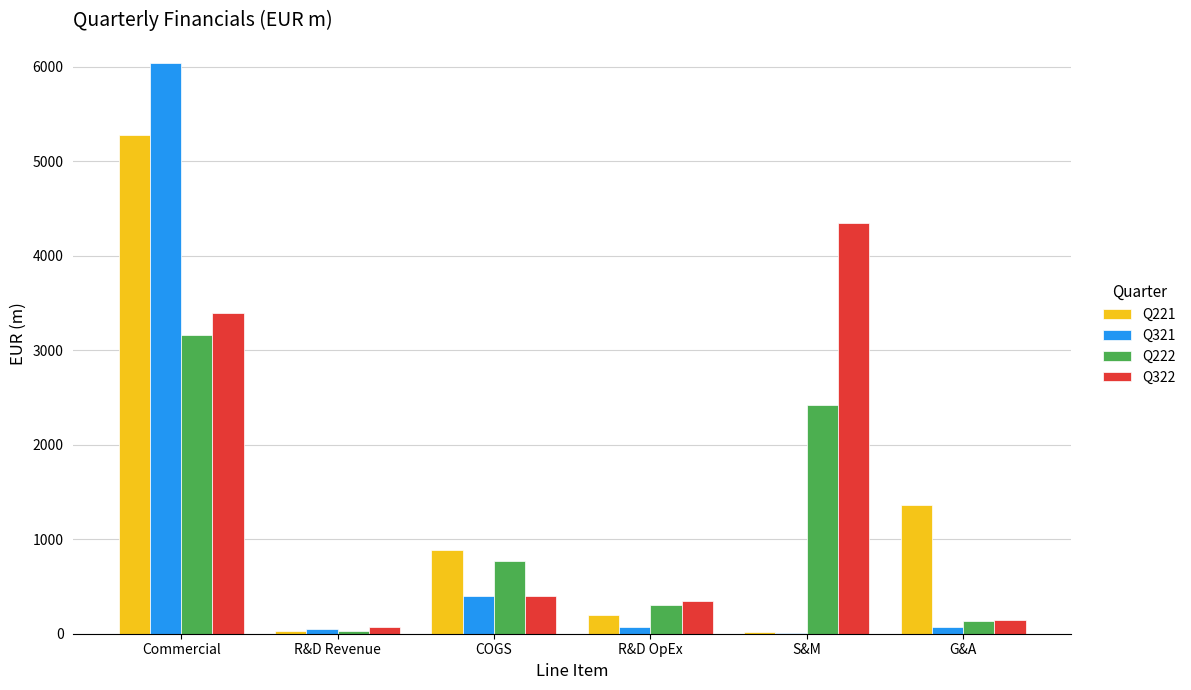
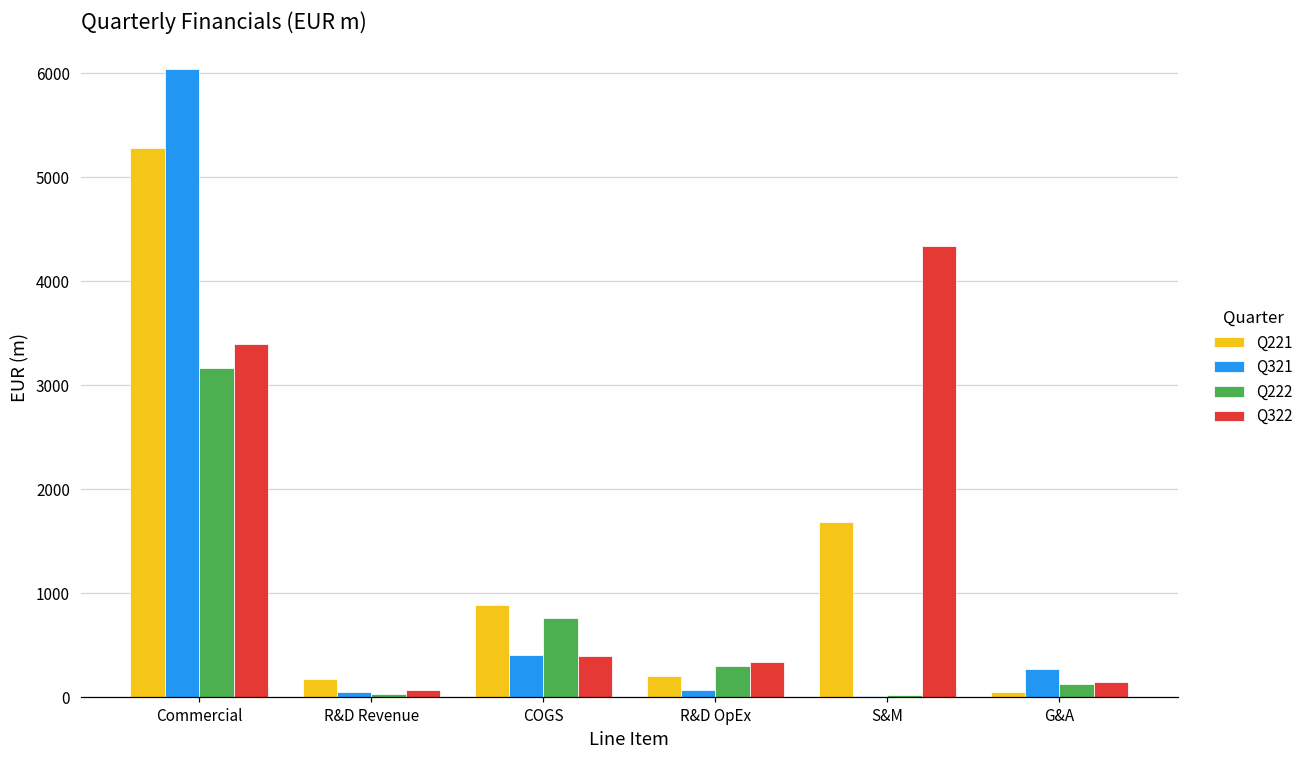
  {
    "Q221": {
      "Commercial": 5300,
-     "R&D Revenue": 0,
+     "R&D Revenue": 200,
      "COGS": 900,
      "R&D OpEx": 200,
-     "S&M": 0,
-     "G&A": 1400
+     "S&M": 1700,
+     "G&A": 0
    },
    "Q321": {
      "Commercial": 6000,
      "R&D Revenue": 0,
      "COGS": 400,
      "R&D OpEx": 100,
-     "G&A": 100
+     "G&A": 300
    },
    "Q222": {
      "Commercial": 3200,
      "R&D Revenue": 0,
      "COGS": 800,
      "R&D OpEx": 300,
-     "S&M": 2400,
+     "S&M": 0,
      "G&A": 100
    },
    "Q322": {
      "Commercial": 3400,
      "R&D Revenue": 100,
      "COGS": 400,
      "R&D OpEx": 300,
      "S&M": 4300,
      "G&A": 100
    }
  }
